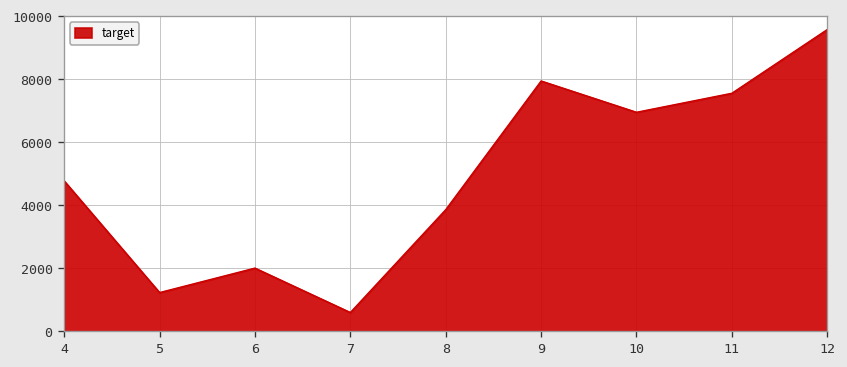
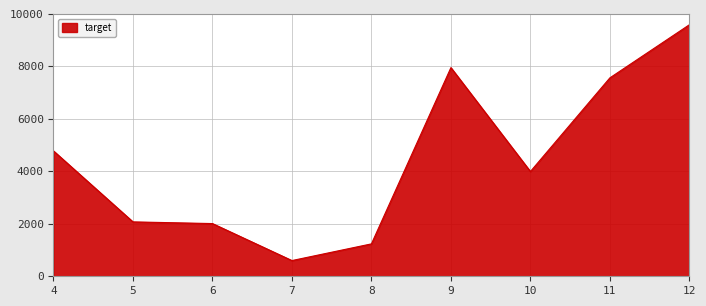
  {
    "4": 4800,
-   "5": 1200,
+   "5": 2100,
    "6": 2000,
    "7": 600,
-   "8": 3900,
+   "8": 1200,
    "9": 8000,
-   "10": 7000,
+   "10": 4000,
    "11": 7600,
    "12": 9600
  }
